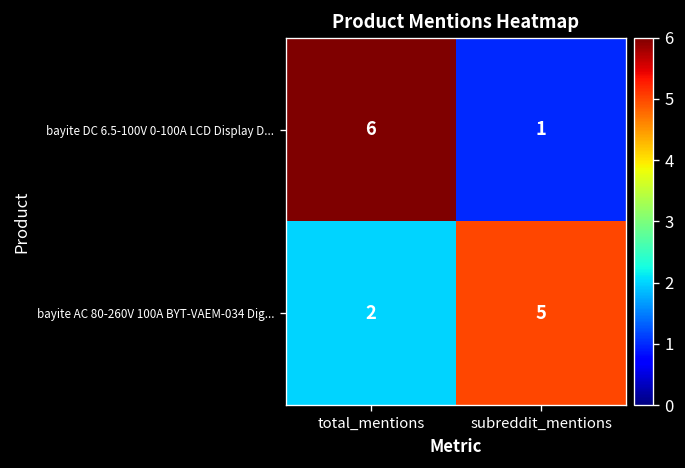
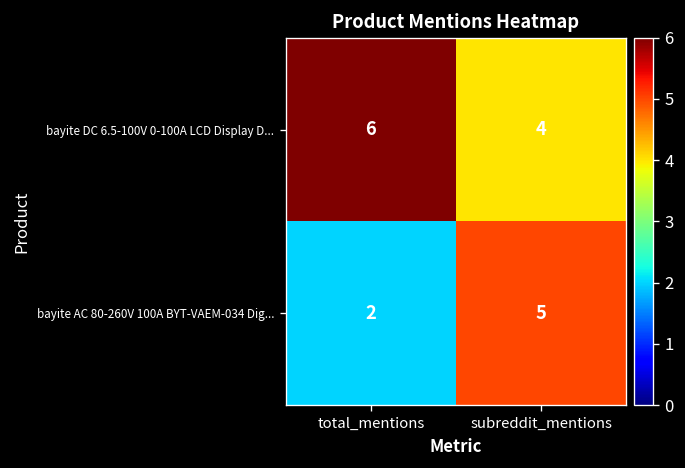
  {
    "bayite DC 6.5-100V 0-100A LCD Display D...": {
      "total_mentions": 6,
-     "subreddit_mentions": 1
+     "subreddit_mentions": 4
    },
    "bayite AC 80-260V 100A BYT-VAEM-034 Dig...": {
      "total_mentions": 2,
      "subreddit_mentions": 5
    }
  }
